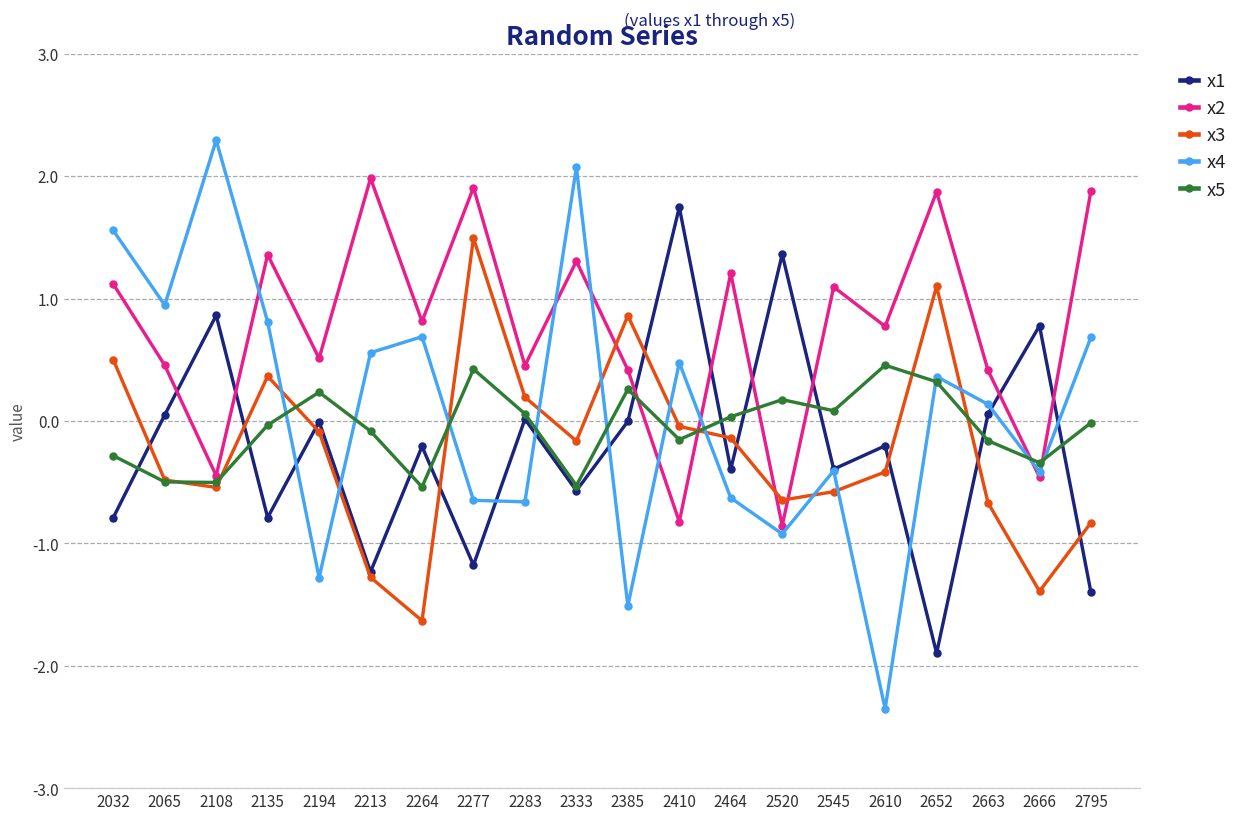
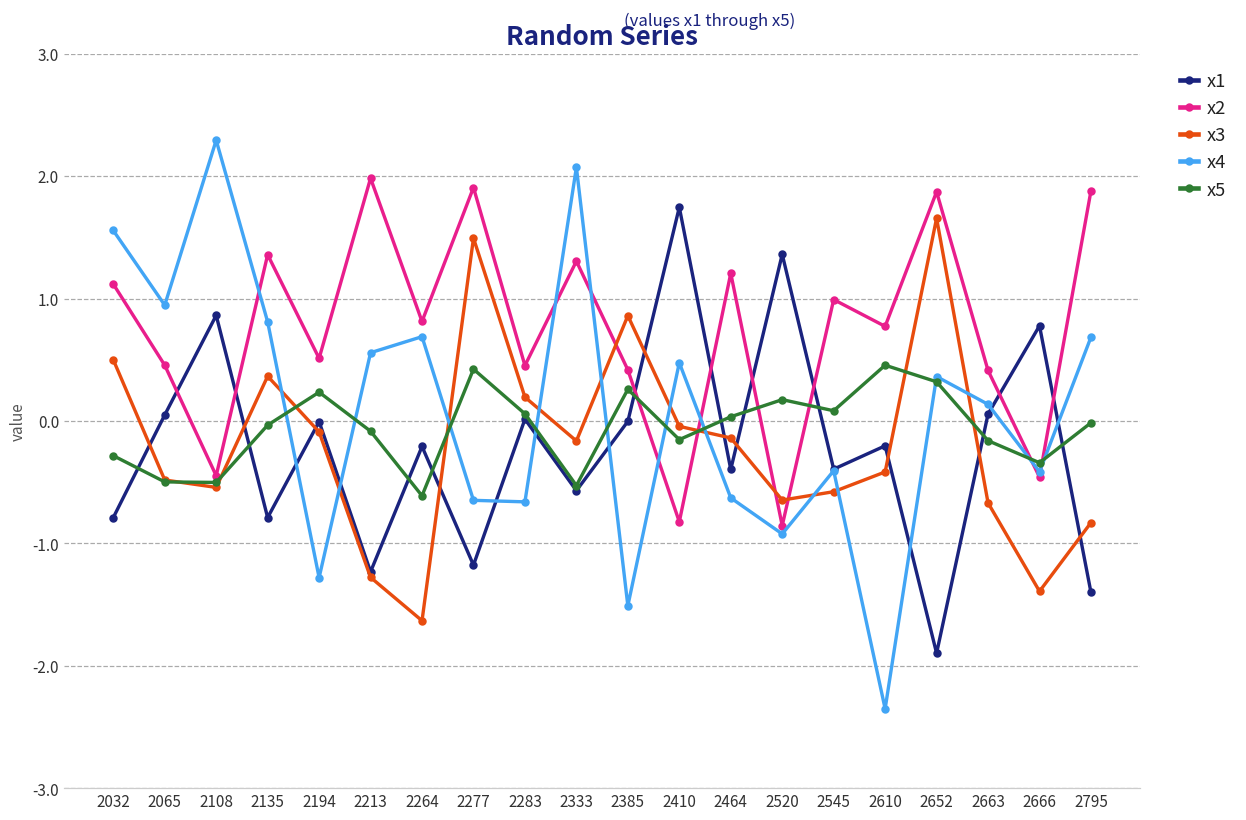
  {
    "x1": {
      "2032": -0.79,
      "2065": 0.05,
      "2108": 0.86,
      "2135": -0.79,
      "2194": -0.01,
      "2213": -1.23,
      "2264": -0.21,
      "2277": -1.18,
      "2283": 0.01,
      "2333": -0.57,
      "2385": 0.00,
      "2410": 1.75,
      "2464": -0.40,
      "2520": 1.36,
      "2610": -0.20,
      "2652": -1.90,
      "2663": 0.06,
      "2666": 0.78,
      "2795": -1.40
    },
    "x2": {
      "2032": 1.12,
      "2065": 0.46,
      "2108": -0.45,
      "2135": 1.36,
      "2194": 0.51,
      "2213": 1.98,
      "2264": 0.81,
      "2277": 1.91,
      "2283": 0.45,
      "2333": 1.31,
      "2385": 0.42,
      "2410": -0.82,
      "2464": 1.21,
      "2520": -0.86,
-     "2545": 1.09,
+     "2545": 0.99,
      "2610": 0.77,
      "2652": 1.87,
      "2663": 0.41,
      "2666": -0.46,
      "2795": 1.88
    },
    "x3": {
      "2032": 0.50,
      "2108": -0.54,
      "2135": 0.37,
      "2194": -0.09,
      "2213": -1.28,
      "2264": -1.63,
      "2277": 1.49,
      "2283": 0.19,
      "2333": -0.16,
      "2385": 0.86,
      "2410": -0.04,
      "2464": -0.14,
      "2520": -0.65,
      "2545": -0.58,
      "2610": -0.42,
-     "2652": 1.10,
+     "2652": 1.66,
      "2663": -0.67,
      "2666": -1.39,
      "2795": -0.83
    },
    "x4": {
      "2032": 1.56,
      "2065": 0.95,
      "2108": 2.29,
      "2135": 0.81,
      "2194": -1.28,
      "2213": 0.56,
      "2264": 0.69,
      "2277": -0.65,
      "2283": -0.66,
      "2333": 2.07,
      "2385": -1.51,
      "2410": 0.48,
      "2464": -0.63,
      "2520": -0.92,
      "2610": -2.35,
      "2652": 0.36,
      "2663": 0.14,
      "2666": -0.42,
      "2795": 0.68
    },
    "x5": {
      "2032": -0.28,
      "2108": -0.50,
      "2135": -0.03,
      "2194": 0.24,
      "2213": -0.08,
-     "2264": -0.54,
+     "2264": -0.61,
      "2277": 0.42,
      "2283": 0.06,
      "2333": -0.53,
      "2385": 0.26,
      "2410": -0.15,
      "2464": 0.03,
      "2520": 0.17,
      "2545": 0.08,
      "2610": 0.46,
      "2652": 0.32,
      "2663": -0.16,
      "2666": -0.34,
      "2795": -0.01
    }
  }
